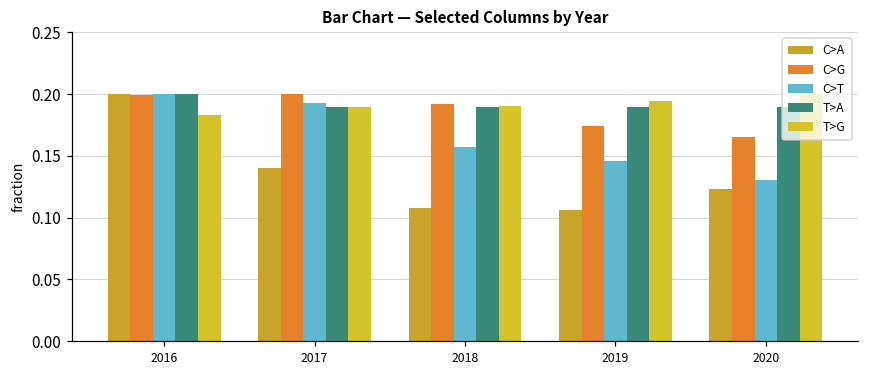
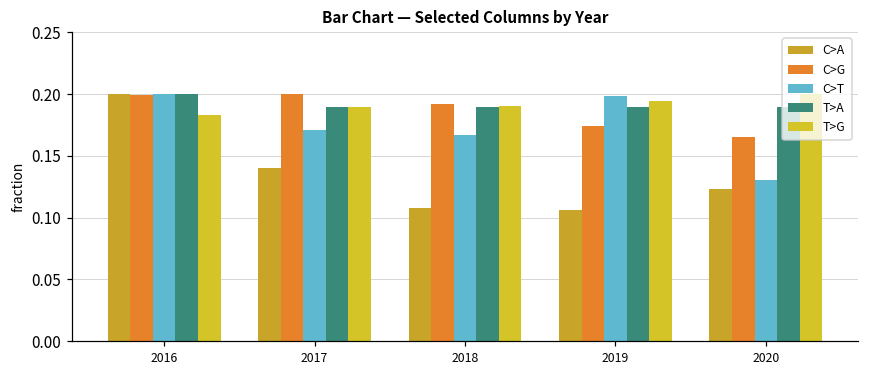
  {
    "C>T": {
      "2016": 0.200,
-     "2017": 0.193,
-     "2018": 0.157,
-     "2019": 0.146,
+     "2017": 0.171,
+     "2018": 0.167,
+     "2019": 0.198,
      "2020": 0.131
    },
    "T>A": {
      "2016": 0.200,
      "2017": 0.189,
      "2018": 0.189,
      "2019": 0.189
    }
  }
